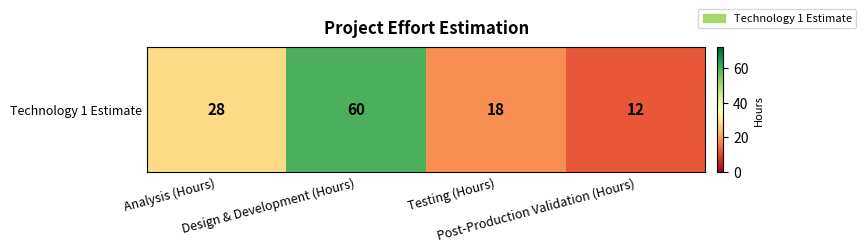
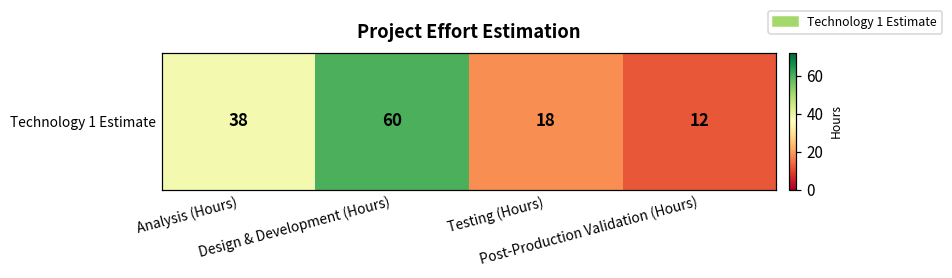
  {
    "Technology 1 Estimate": {
-     "Analysis (Hours)": 28,
+     "Analysis (Hours)": 38,
      "Design & Development (Hours)": 60,
      "Testing (Hours)": 18,
      "Post-Production Validation (Hours)": 12
    }
  }
